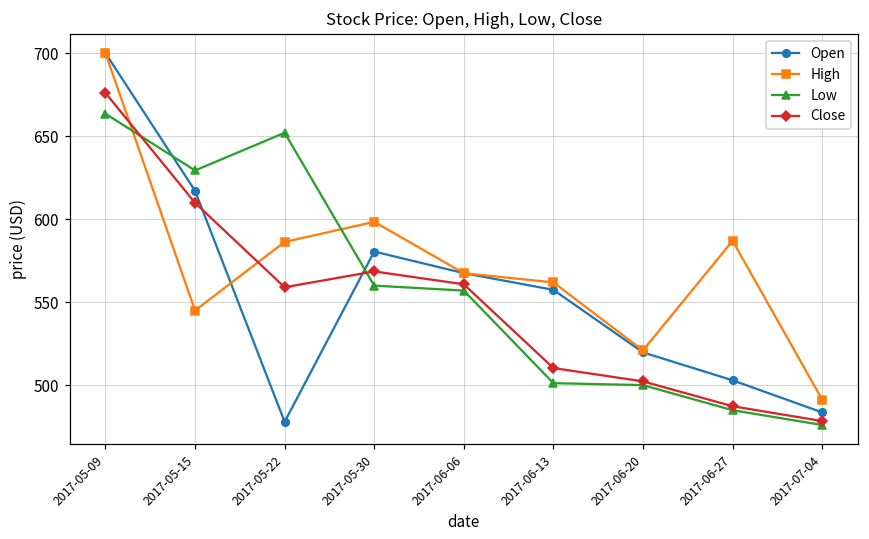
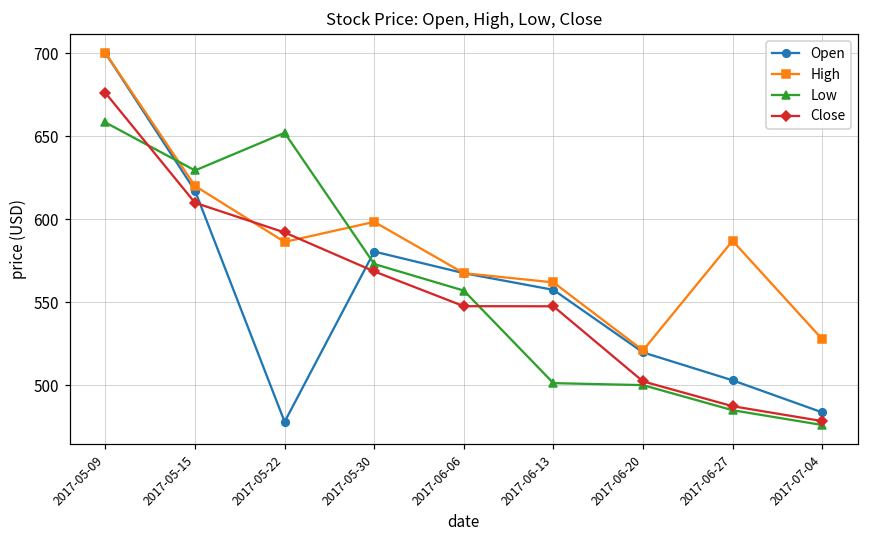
  {
    "Open": {
      "2017-05-15": 617,
      "2017-05-22": 478,
      "2017-05-30": 581,
      "2017-06-13": 557,
      "2017-06-27": 503,
      "2017-07-04": 484
    },
    "High": {
-     "2017-05-15": 545,
+     "2017-05-15": 620,
      "2017-05-22": 586,
      "2017-05-30": 598,
      "2017-06-13": 562,
      "2017-06-27": 587,
-     "2017-07-04": 491
+     "2017-07-04": 528
    },
    "Low": {
-     "2017-05-09": 663,
+     "2017-05-09": 658,
      "2017-05-15": 629,
      "2017-05-22": 652,
-     "2017-05-30": 560,
+     "2017-05-30": 573,
      "2017-06-06": 557,
      "2017-06-13": 501,
      "2017-06-20": 500,
      "2017-06-27": 485,
      "2017-07-04": 476
    },
    "Close": {
      "2017-05-09": 676,
      "2017-05-15": 610,
-     "2017-05-22": 559,
+     "2017-05-22": 592,
      "2017-05-30": 569,
-     "2017-06-06": 561,
-     "2017-06-13": 510,
+     "2017-06-06": 548,
+     "2017-06-13": 548,
      "2017-06-20": 502,
      "2017-06-27": 487,
      "2017-07-04": 478
    }
  }
